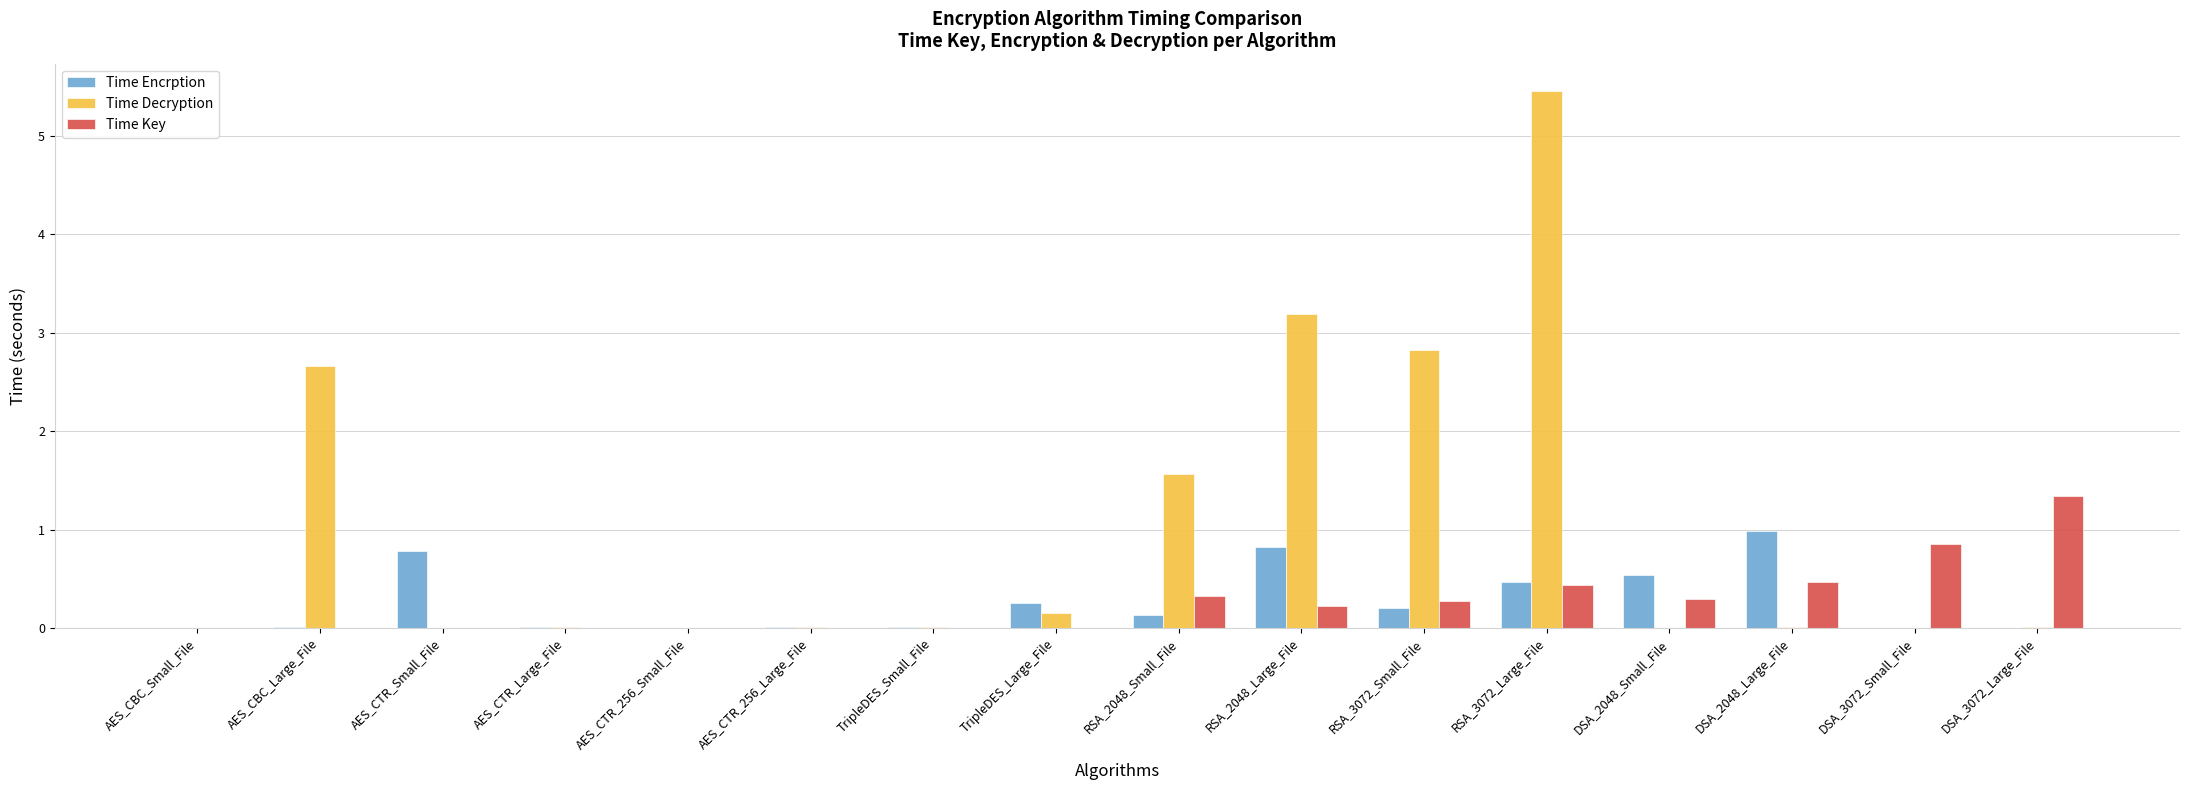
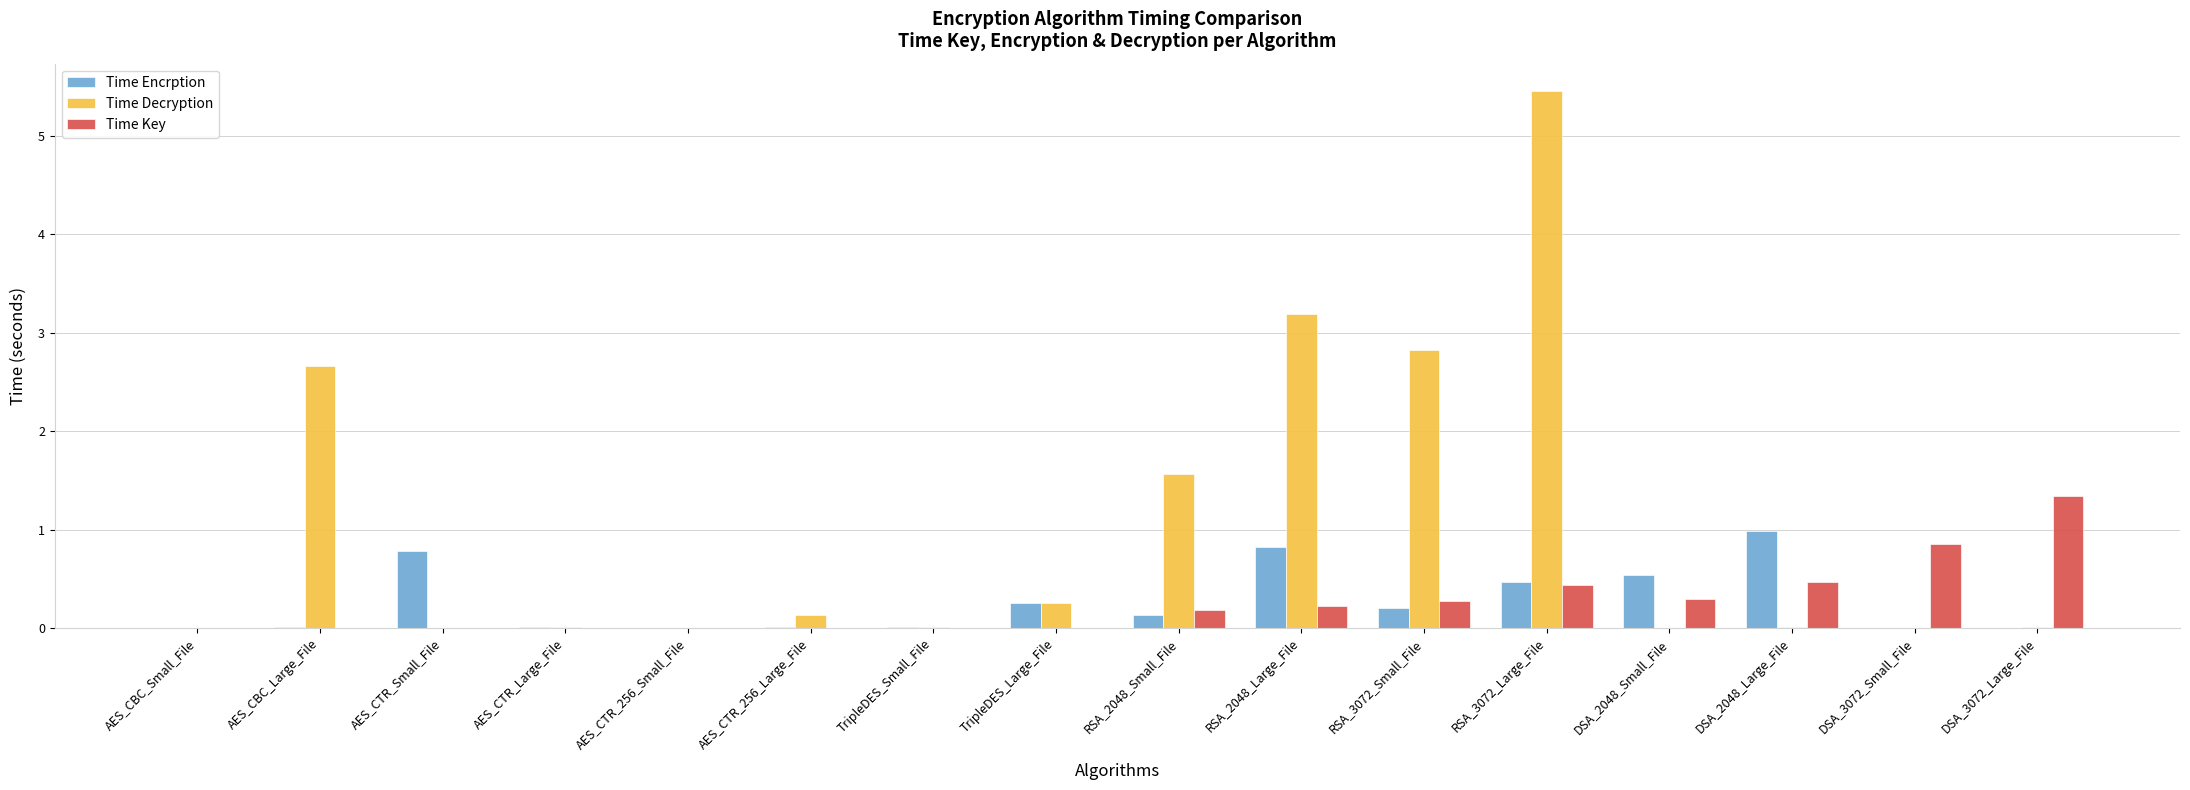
  {
    "Time Encrption": {
      "AES_CTR_Small_File": 0.8,
      "TripleDES_Large_File": 0.2,
      "RSA_2048_Small_File": 0.1,
      "RSA_2048_Large_File": 0.8,
      "RSA_3072_Small_File": 0.2,
      "RSA_3072_Large_File": 0.5,
      "DSA_2048_Small_File": 0.5,
      "DSA_2048_Large_File": 1.0
    },
    "Time Decryption": {
      "AES_CBC_Large_File": 2.7,
-     "AES_CTR_256_Large_File": 0.0,
-     "TripleDES_Large_File": 0.2,
+     "AES_CTR_256_Large_File": 0.1,
+     "TripleDES_Large_File": 0.3,
      "RSA_2048_Small_File": 1.6,
      "RSA_2048_Large_File": 3.2,
      "RSA_3072_Small_File": 2.8,
      "RSA_3072_Large_File": 5.5
    },
    "Time Key": {
-     "RSA_2048_Small_File": 0.3,
+     "RSA_2048_Small_File": 0.2,
      "RSA_2048_Large_File": 0.2,
      "RSA_3072_Small_File": 0.3,
      "RSA_3072_Large_File": 0.4,
      "DSA_2048_Small_File": 0.3,
      "DSA_2048_Large_File": 0.5,
      "DSA_3072_Small_File": 0.9,
      "DSA_3072_Large_File": 1.3
    }
  }
